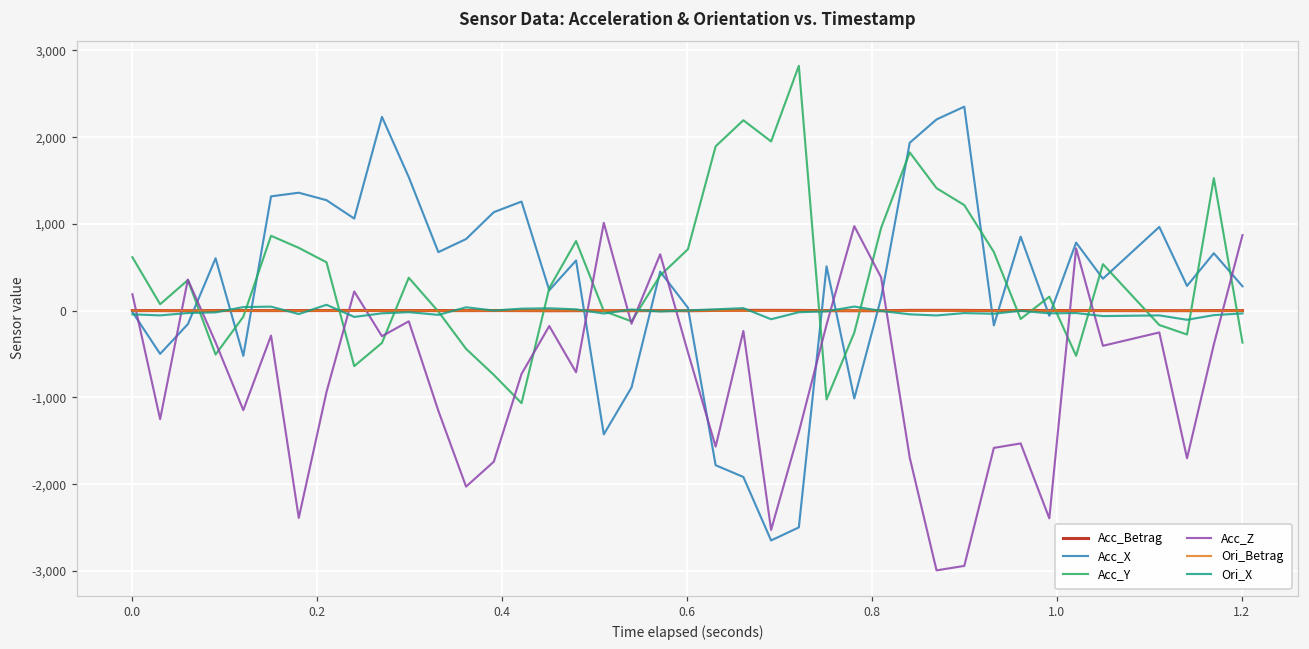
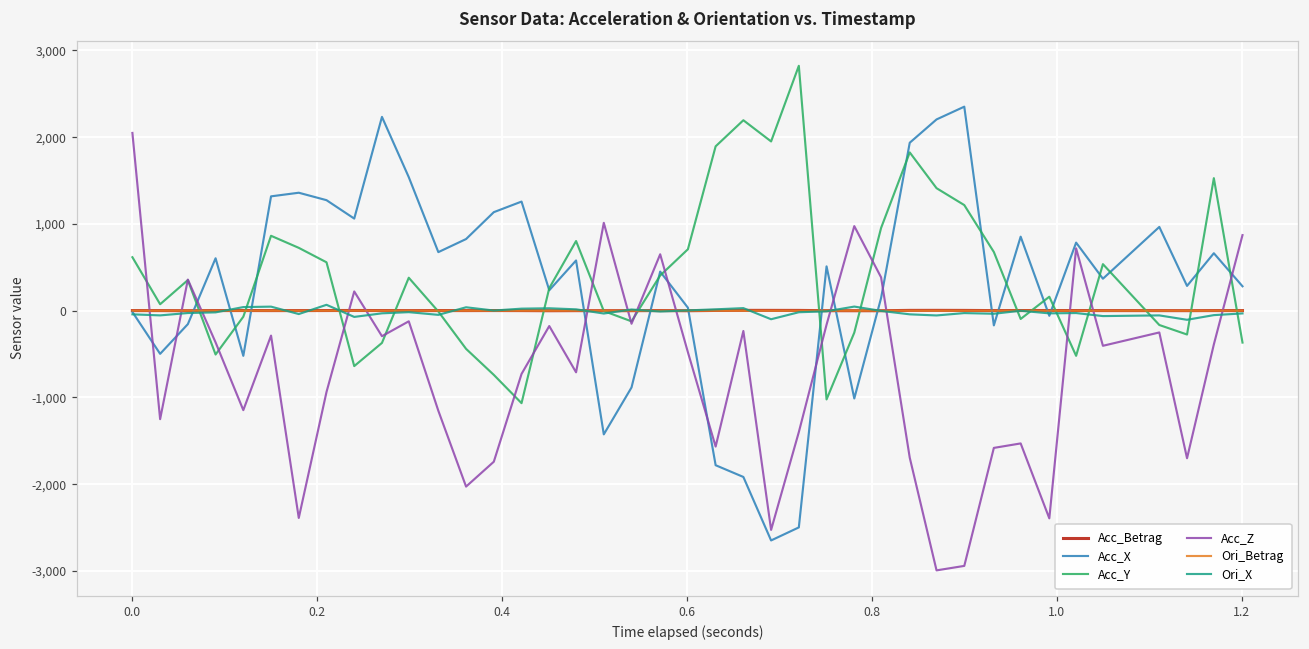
  {
    "Acc_Z": {
-     "0.0": "200"
+     "0.0": "2,000"
    }
  }
